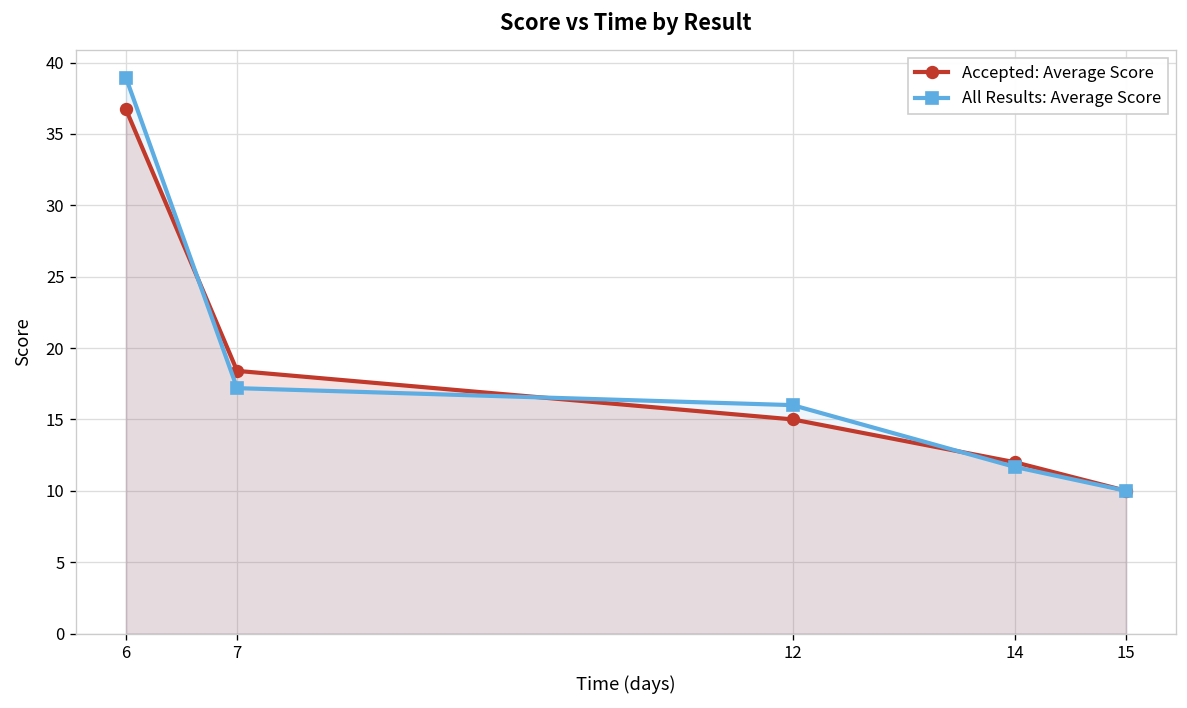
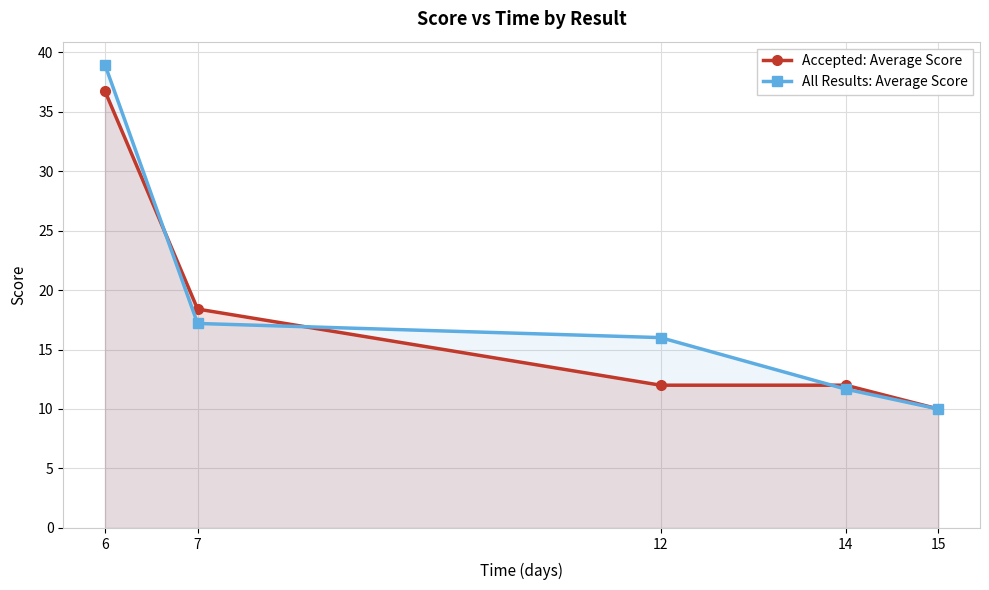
  {
    "Accepted: Average Score": {
      "6": 36.7,
      "7": 18.4,
-     "12": 15,
+     "12": 12,
      "14": 12
    },
    "All Results: Average Score": {
      "6": 39,
      "7": 17,
      "12": 16,
      "14": 11.7
    }
  }
